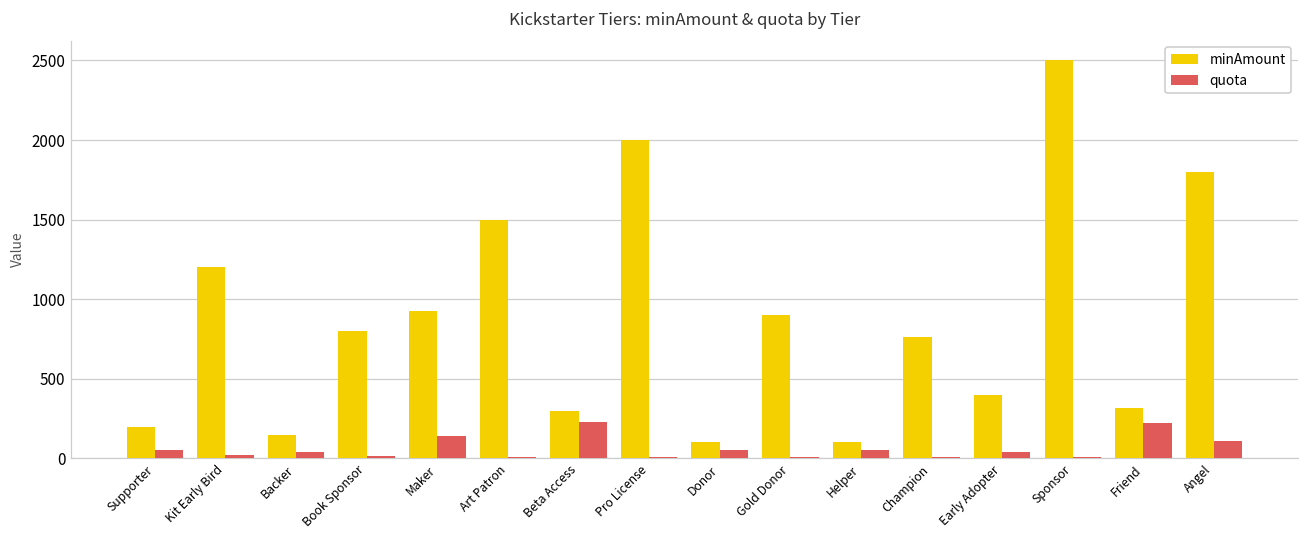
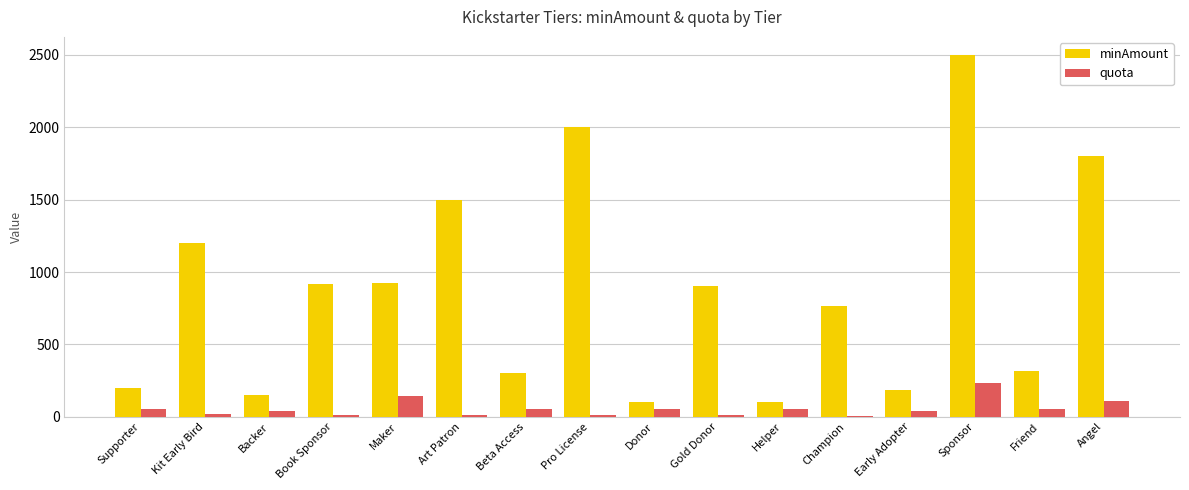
  {
    "minAmount": {
      "Supporter": 200,
      "Kit Early Bird": 1200,
      "Backer": 150,
-     "Book Sponsor": 800,
+     "Book Sponsor": 920,
      "Maker": 930,
      "Art Patron": 1500,
      "Beta Access": 300,
      "Pro License": 2000,
      "Donor": 100,
      "Gold Donor": 900,
      "Helper": 100,
      "Champion": 770,
-     "Early Adopter": 400,
+     "Early Adopter": 180,
      "Sponsor": 2500,
      "Friend": 320,
      "Angel": 1800
    },
    "quota": {
      "Supporter": 50,
      "Kit Early Bird": 20,
      "Backer": 40,
      "Maker": 140,
-     "Beta Access": 230,
+     "Beta Access": 50,
      "Donor": 50,
      "Helper": 50,
      "Early Adopter": 40,
-     "Sponsor": 10,
-     "Friend": 220,
+     "Sponsor": 240,
+     "Friend": 50,
      "Angel": 110
    }
  }
